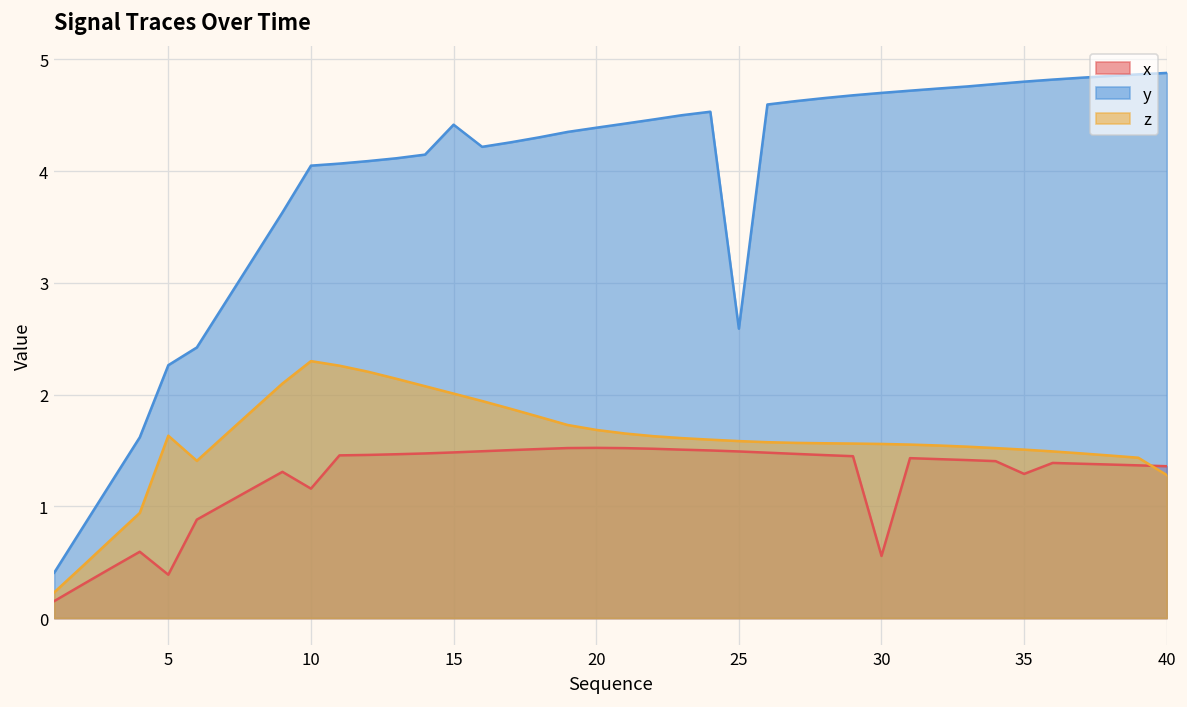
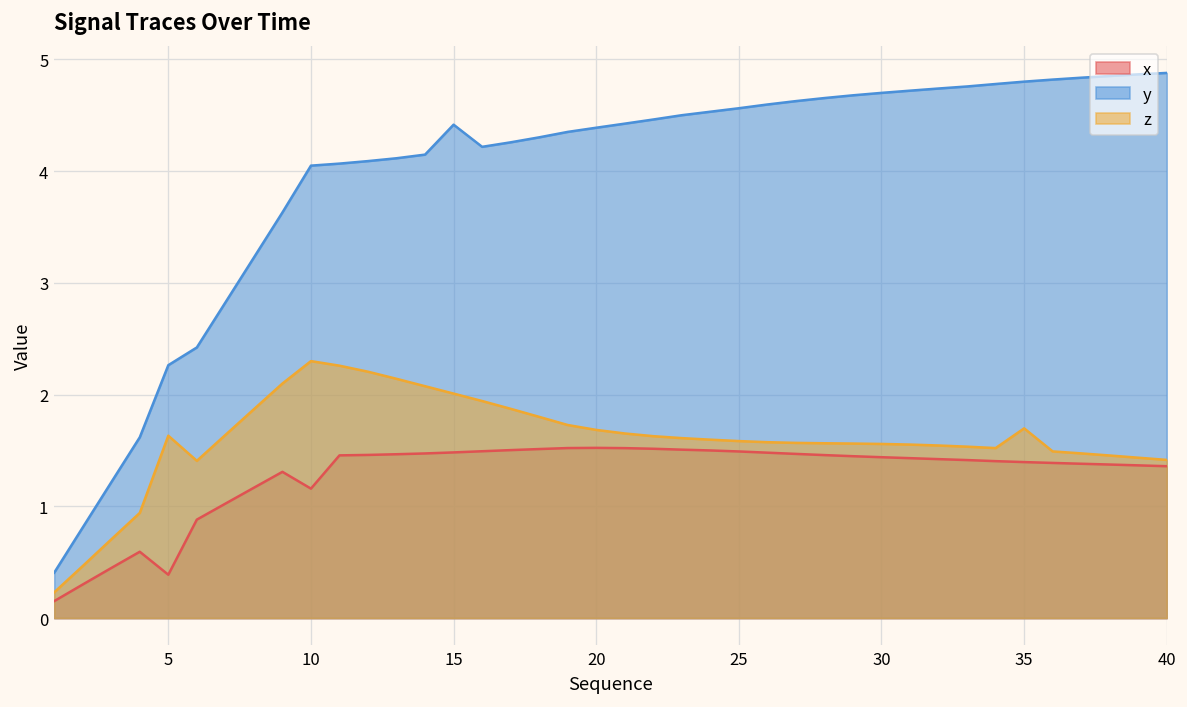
  {
    "x": {
      "5": 0.4,
      "10": 1.2,
      "15": 1.5,
      "20": 1.5,
      "25": 1.5,
-     "30": 0.6,
-     "35": 1.3,
+     "30": 1.4,
+     "35": 1.4,
      "40": 1.4
    },
    "y": {
      "5": 2.3,
      "10": 4.0,
      "15": 4.4,
      "20": 4.4,
-     "25": 2.6,
+     "25": 4.6,
      "30": 4.7,
      "35": 4.8,
      "40": 4.9
    },
    "z": {
      "5": 1.6,
      "10": 2.3,
      "15": 2.0,
      "20": 1.7,
      "25": 1.6,
      "30": 1.6,
-     "35": 1.5,
-     "40": 1.3
+     "35": 1.7,
+     "40": 1.4
    }
  }
